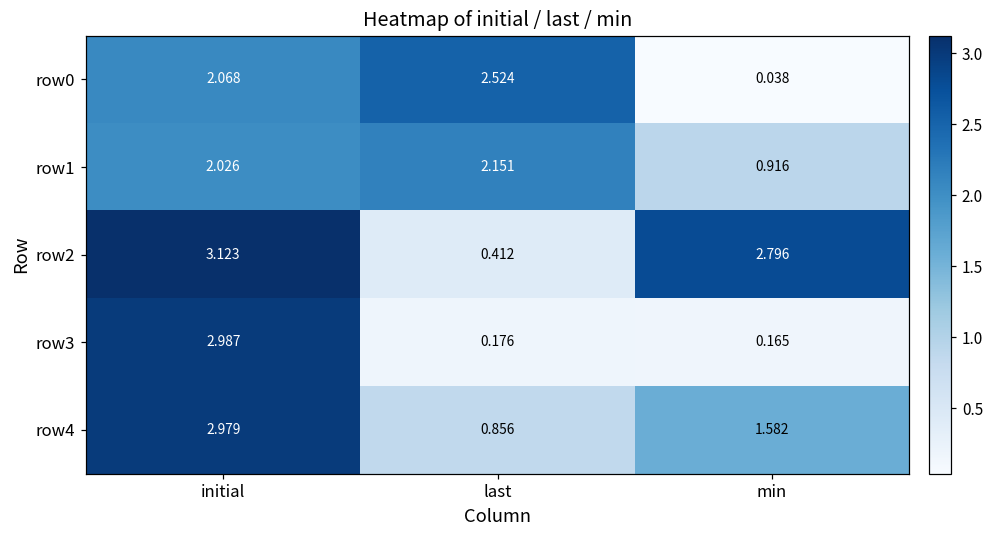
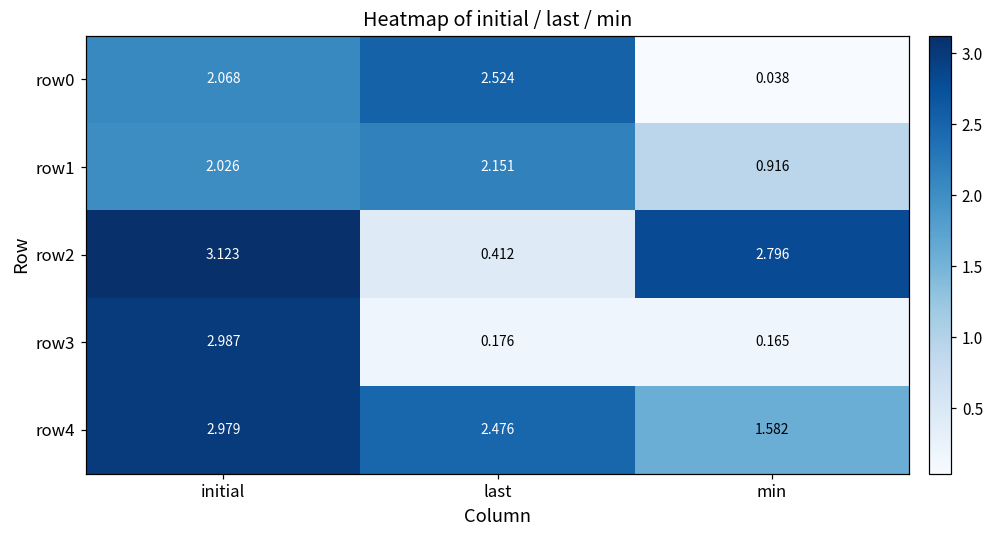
  {
    "row0": {
      "initial": 2.068,
      "last": 2.524,
      "min": 0.038
    },
    "row1": {
      "initial": 2.026,
      "last": 2.151,
      "min": 0.916
    },
    "row2": {
      "initial": 3.123,
      "last": 0.412,
      "min": 2.796
    },
    "row3": {
      "initial": 2.987,
      "last": 0.176,
      "min": 0.165
    },
    "row4": {
      "initial": 2.979,
-     "last": 0.856,
+     "last": 2.476,
      "min": 1.582
    }
  }
